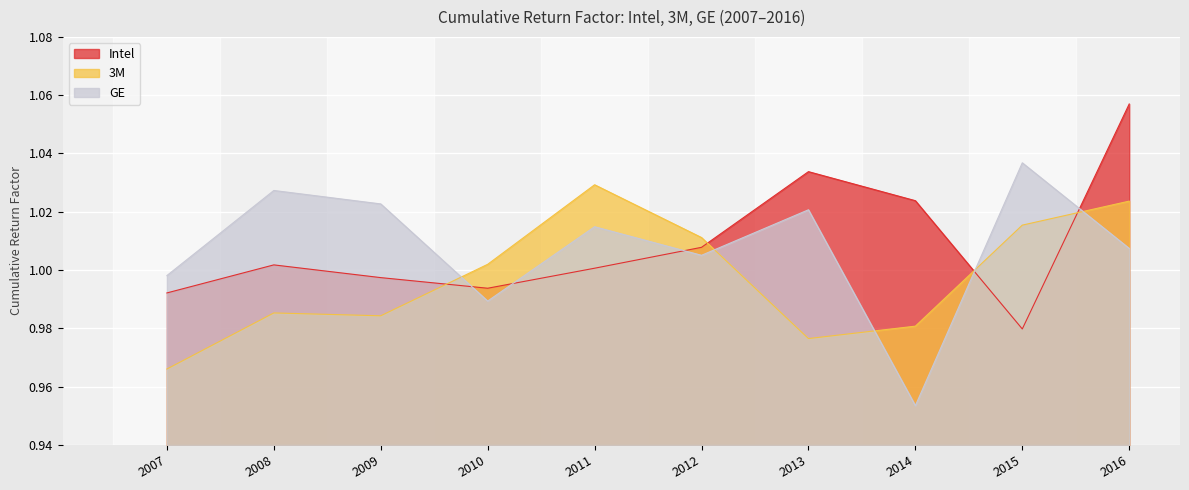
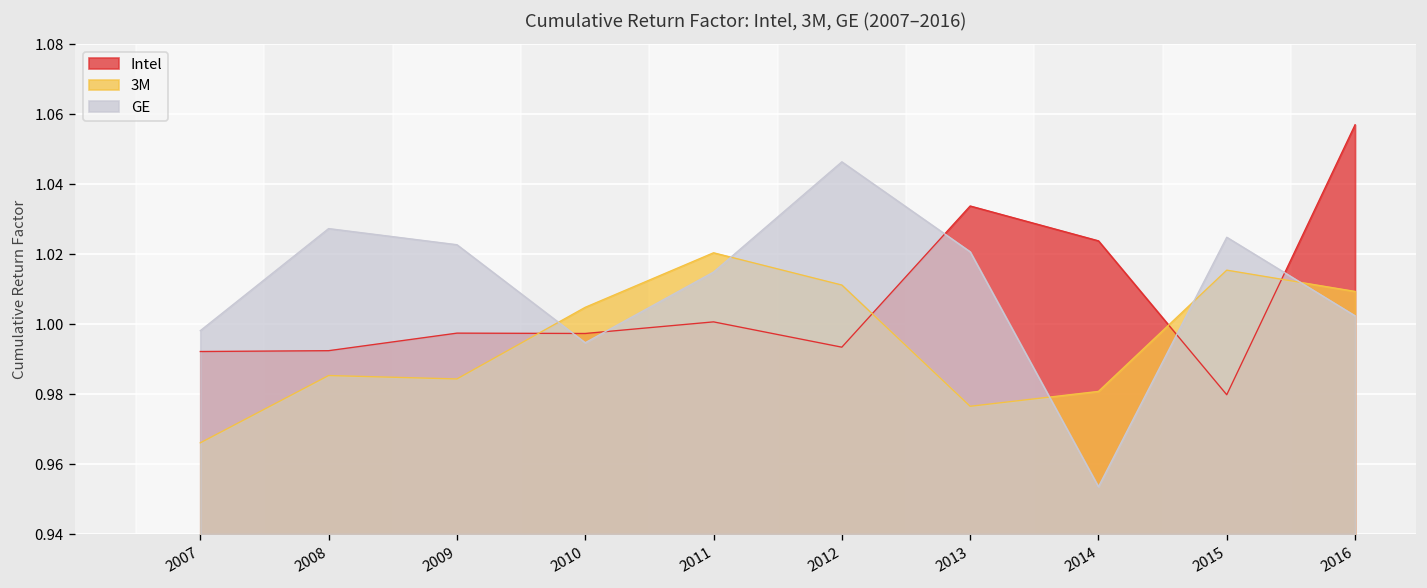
  {
    "Intel": {
      "2007": 0.992,
-     "2008": 1.002,
+     "2008": 0.992,
      "2009": 0.997,
-     "2010": 0.994,
+     "2010": 0.997,
      "2011": 1.001,
-     "2012": 1.008,
+     "2012": 0.993,
      "2013": 1.034,
      "2014": 1.024,
      "2015": 0.980,
      "2016": 1.057
    },
    "3M": {
      "2007": 0.966,
      "2008": 0.985,
      "2009": 0.984,
-     "2010": 1.002,
-     "2011": 1.029,
+     "2010": 1.005,
+     "2011": 1.020,
      "2012": 1.011,
      "2013": 0.977,
      "2014": 0.981,
      "2015": 1.015,
-     "2016": 1.024
+     "2016": 1.009
    },
    "GE": {
      "2007": 0.998,
      "2008": 1.027,
      "2009": 1.023,
-     "2010": 0.989,
+     "2010": 0.995,
      "2011": 1.015,
-     "2012": 1.005,
+     "2012": 1.046,
      "2013": 1.021,
      "2014": 0.954,
-     "2015": 1.037,
-     "2016": 1.007
+     "2015": 1.025,
+     "2016": 1.002
    }
  }
